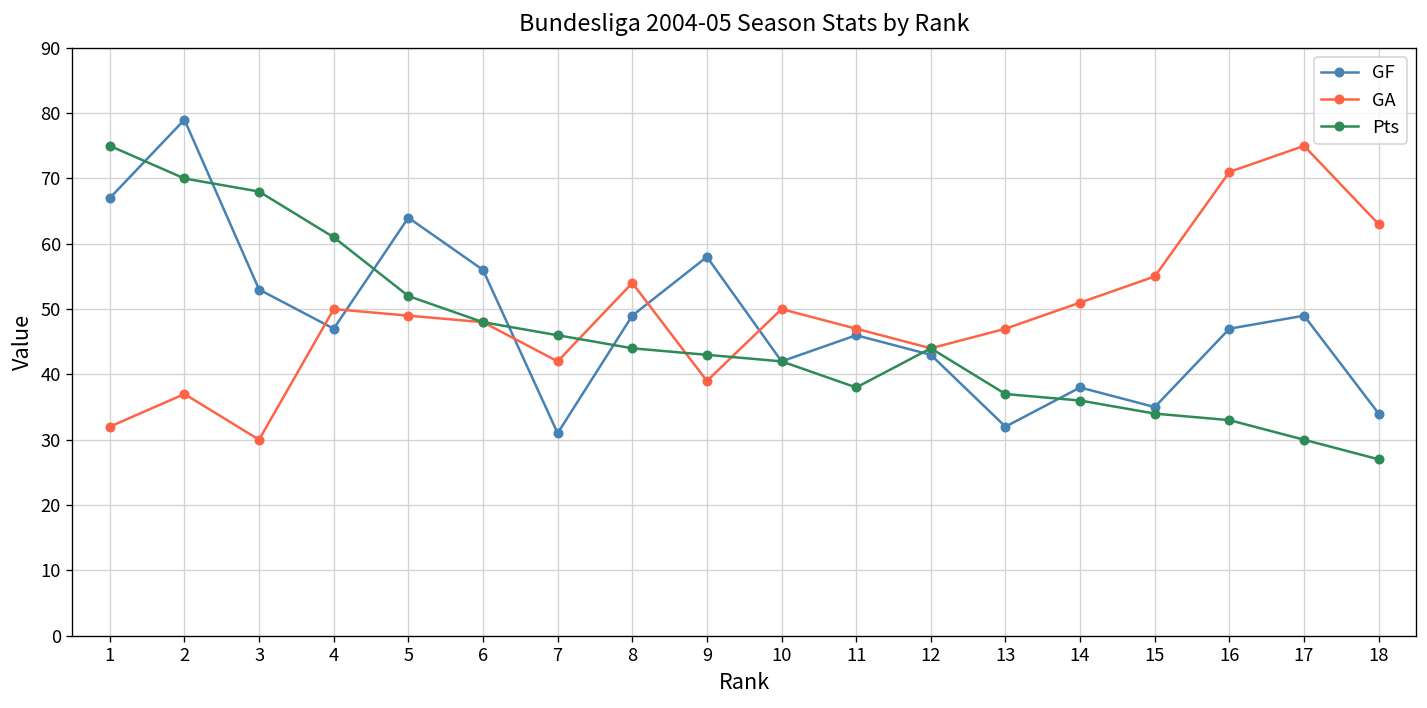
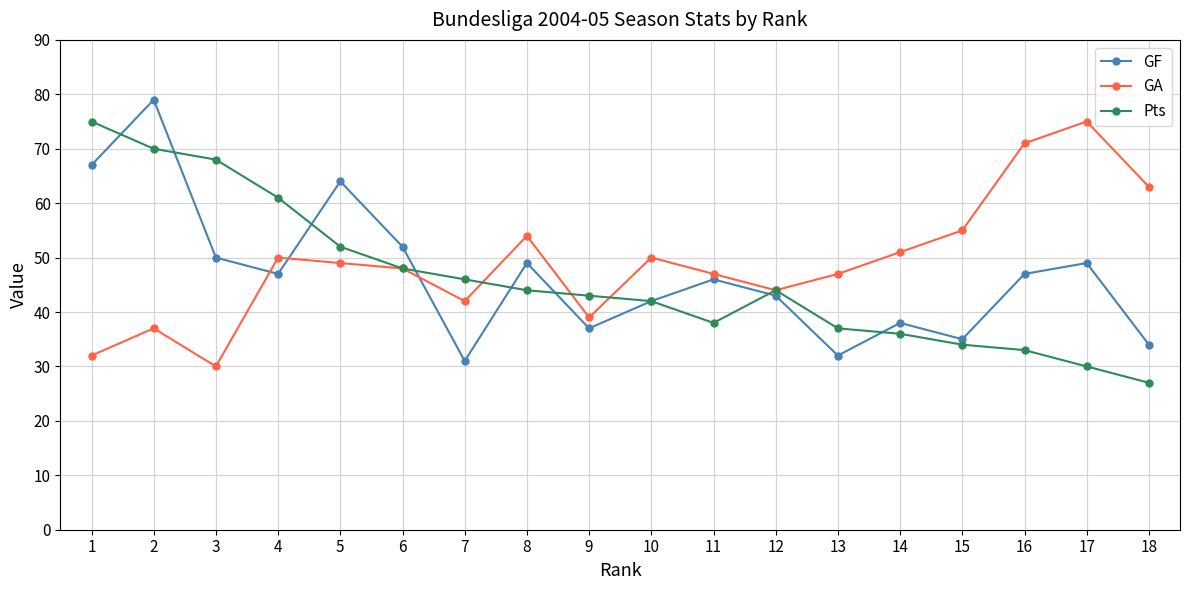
  {
    "GF": {
      "1": 67,
      "2": 79,
-     "3": 53,
+     "3": 50,
      "4": 47,
      "5": 64,
-     "6": 56,
+     "6": 52,
      "7": 31,
      "8": 49,
-     "9": 58,
+     "9": 37,
      "11": 46,
      "12": 43,
      "13": 32,
      "14": 38,
      "15": 35,
      "16": 47,
      "17": 49,
      "18": 34
    },
    "GA": {
      "1": 32,
      "2": 37,
      "3": 30,
      "4": 50,
      "5": 49,
      "7": 42,
      "8": 54,
      "9": 39,
      "10": 50,
      "11": 47,
      "13": 47,
      "14": 51,
      "15": 55,
      "16": 71,
      "17": 75,
      "18": 63
    },
    "Pts": {
      "1": 75,
      "2": 70,
      "3": 68,
      "4": 61,
      "5": 52,
      "7": 46,
      "8": 44,
      "9": 43,
      "11": 38,
      "13": 37,
      "14": 36,
      "15": 34,
      "16": 33,
      "17": 30,
      "18": 27
    }
  }
